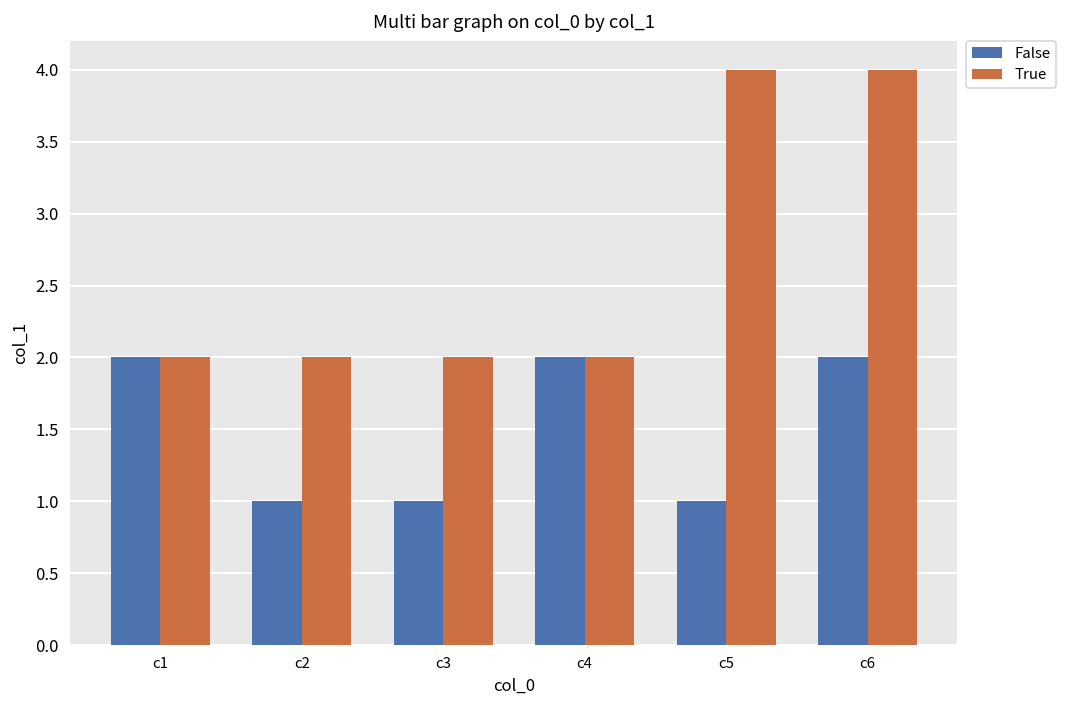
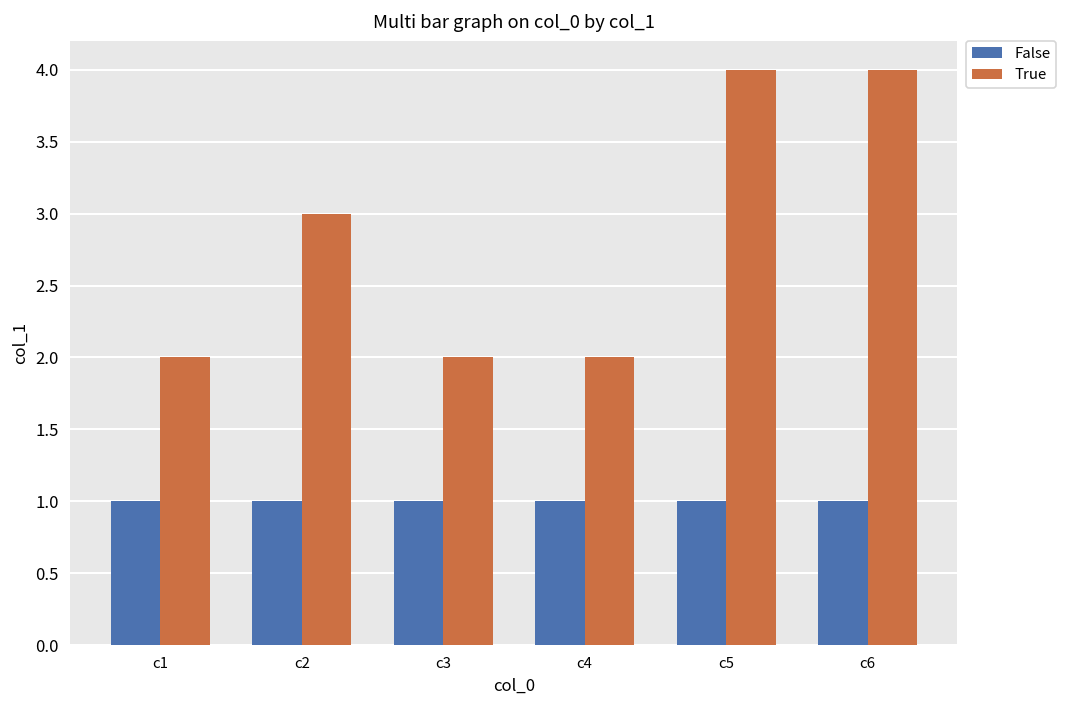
  {
    "False": {
-     "c1": 2,
+     "c1": 1,
      "c2": 1,
      "c3": 1,
-     "c4": 2,
+     "c4": 1,
      "c5": 1,
-     "c6": 2
+     "c6": 1
    },
    "True": {
      "c1": 2,
-     "c2": 2,
+     "c2": 3,
      "c3": 2,
      "c4": 2,
      "c5": 4,
      "c6": 4
    }
  }
